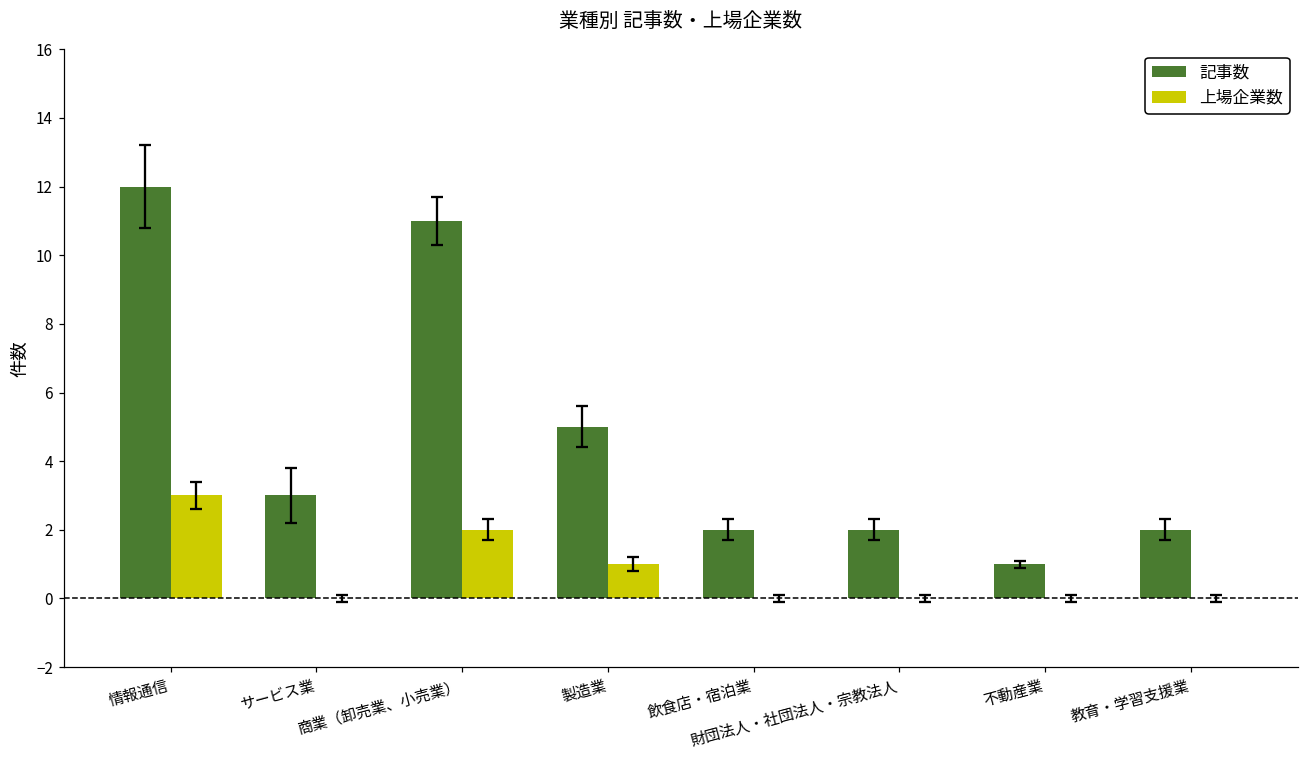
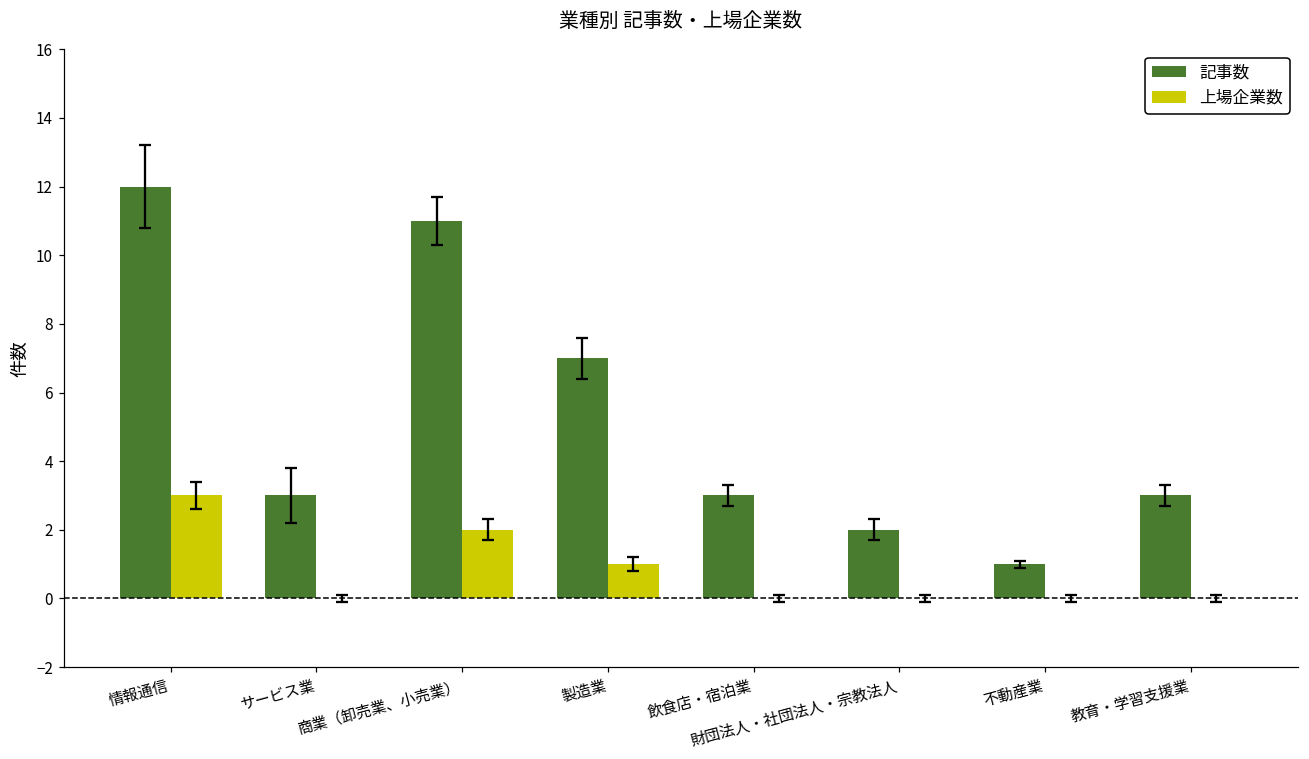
  {
    "記事数": {
      "情報通信": 12,
      "サービス業": 3,
      "商業（卸売業、小売業）": 11,
-     "製造業": 5,
-     "飲食店・宿泊業": 2,
+     "製造業": 7,
+     "飲食店・宿泊業": 3,
      "財団法人・社団法人・宗教法人": 2,
      "不動産業": 1,
-     "教育・学習支援業": 2
+     "教育・学習支援業": 3
    },
    "上場企業数": {
      "情報通信": 3,
      "サービス業": 0,
      "商業（卸売業、小売業）": 2,
      "製造業": 1,
      "飲食店・宿泊業": 0,
      "財団法人・社団法人・宗教法人": 0,
      "不動産業": 0,
      "教育・学習支援業": 0
    }
  }
